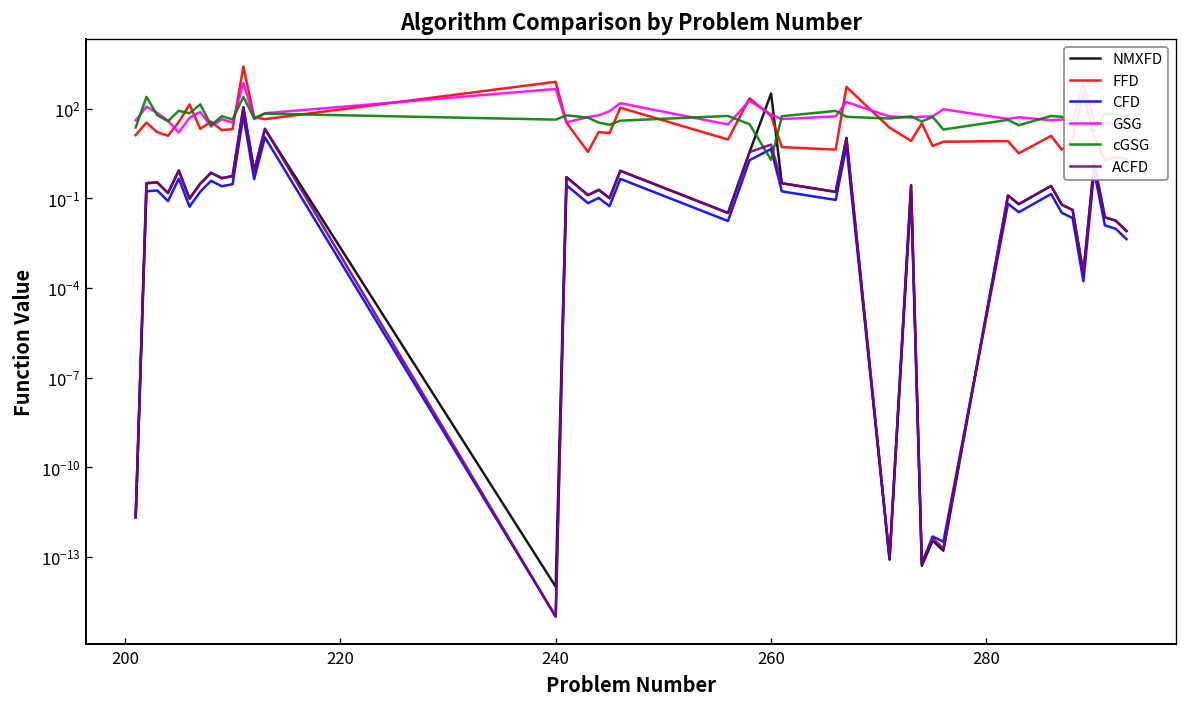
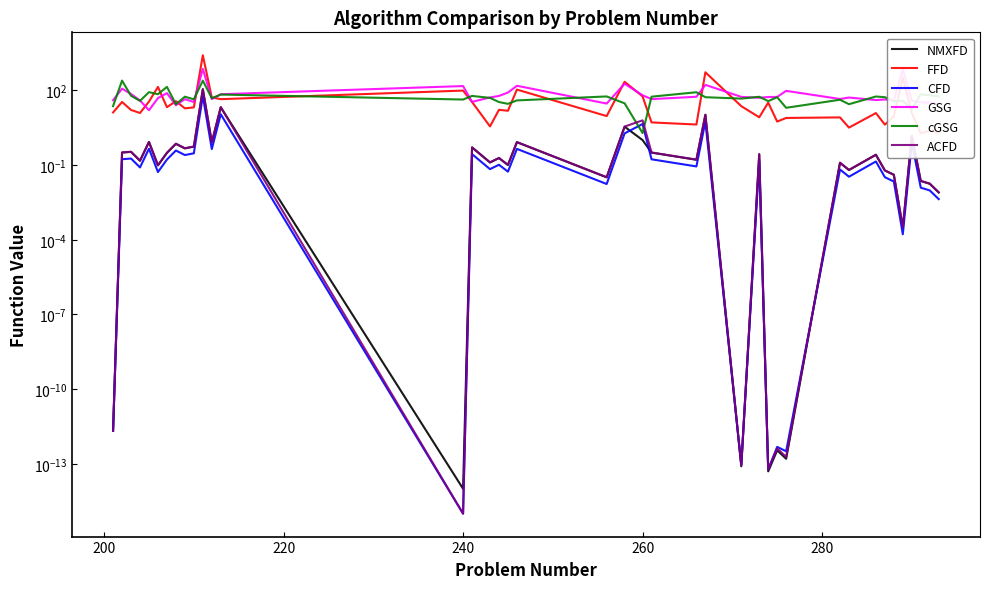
  {
    "NMXFD": {
      "240": 0.000000000000,
-     "260": 300
+     "260": 1.0
    },
    "FFD": {
-     "240": 800
+     "240": 100
    },
    "CFD": {
      "260": 4
    },
    "GSG": {
-     "240": 500
+     "240": 100
    },
    "cGSG": {
      "240": 40,
      "260": 2
    },
    "ACFD": {
      "260": 6
    }
  }
